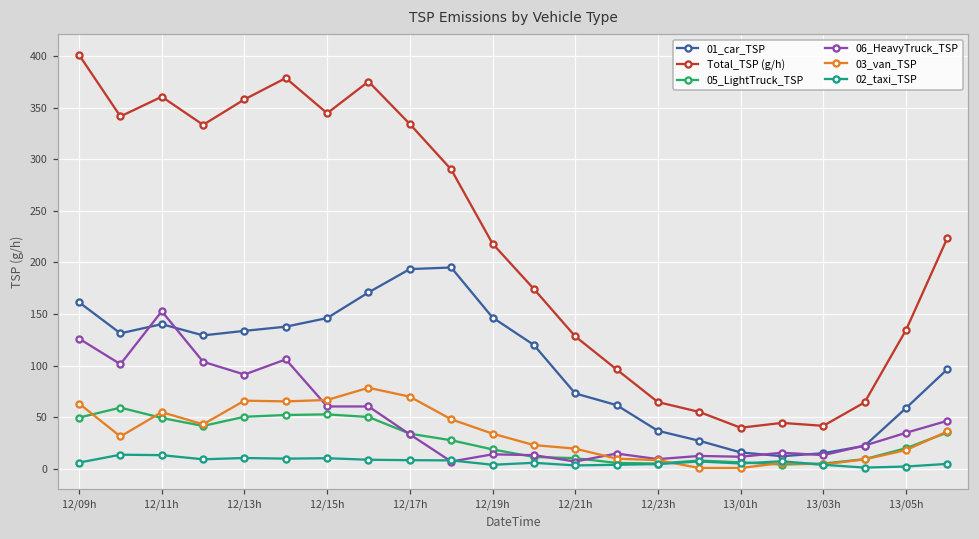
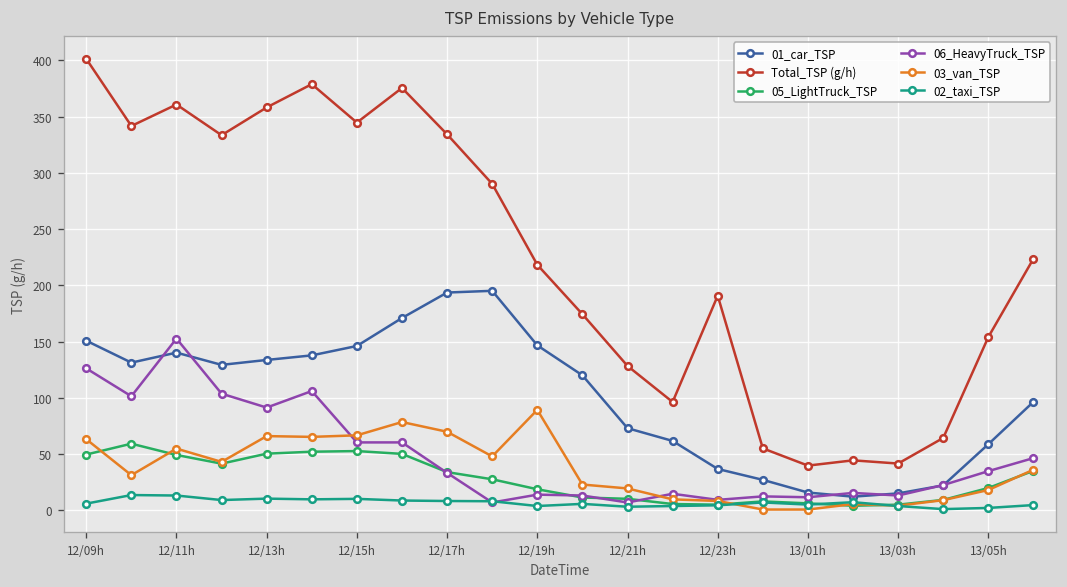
  {
    "01_car_TSP": {
-     "12/09h": 160,
+     "12/09h": 150,
      "12/11h": 140,
      "12/13h": 130,
      "12/15h": 150,
      "12/17h": 190,
      "12/19h": 150,
      "12/21h": 70,
      "12/23h": 40,
      "13/01h": 20,
      "13/05h": 60
    },
    "Total_TSP (g/h)": {
      "12/09h": 400,
      "12/11h": 360,
      "12/13h": 360,
      "12/15h": 340,
      "12/17h": 330,
      "12/19h": 220,
      "12/21h": 130,
-     "12/23h": 60,
+     "12/23h": 190,
      "13/01h": 40,
      "13/03h": 40,
-     "13/05h": 130
+     "13/05h": 150
    },
    "06_HeavyTruck_TSP": {
      "12/09h": 130,
      "12/11h": 150,
      "12/13h": 90,
      "12/15h": 60,
      "12/19h": 10,
      "12/21h": 10,
      "13/01h": 10,
      "13/05h": 30
    },
    "03_van_TSP": {
      "12/09h": 60,
      "12/11h": 50,
      "12/13h": 70,
      "12/15h": 70,
      "12/17h": 70,
-     "12/19h": 30,
+     "12/19h": 90,
      "12/21h": 20,
      "13/01h": 0
    }
  }
